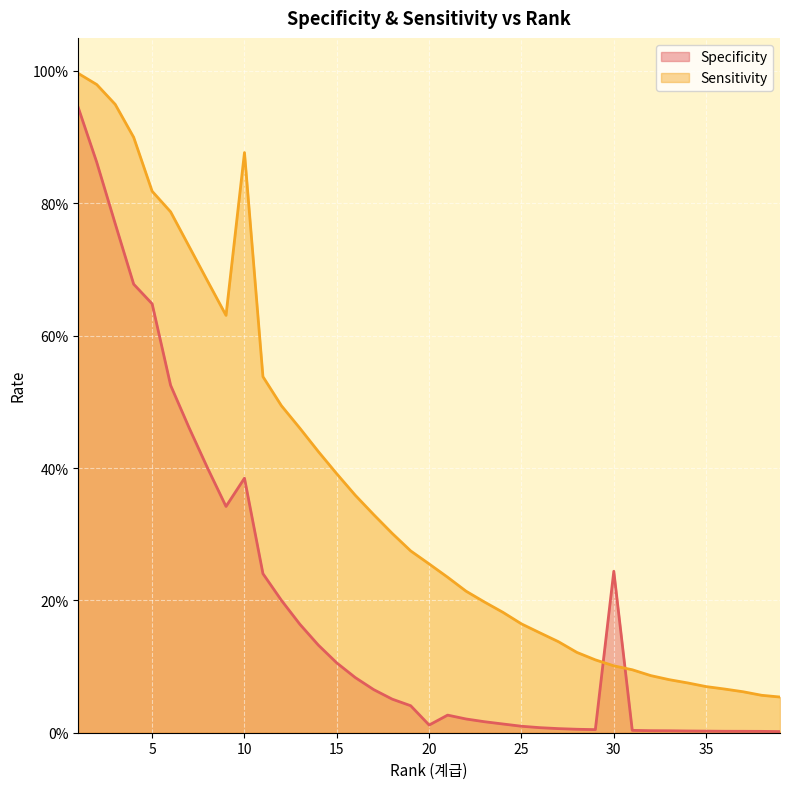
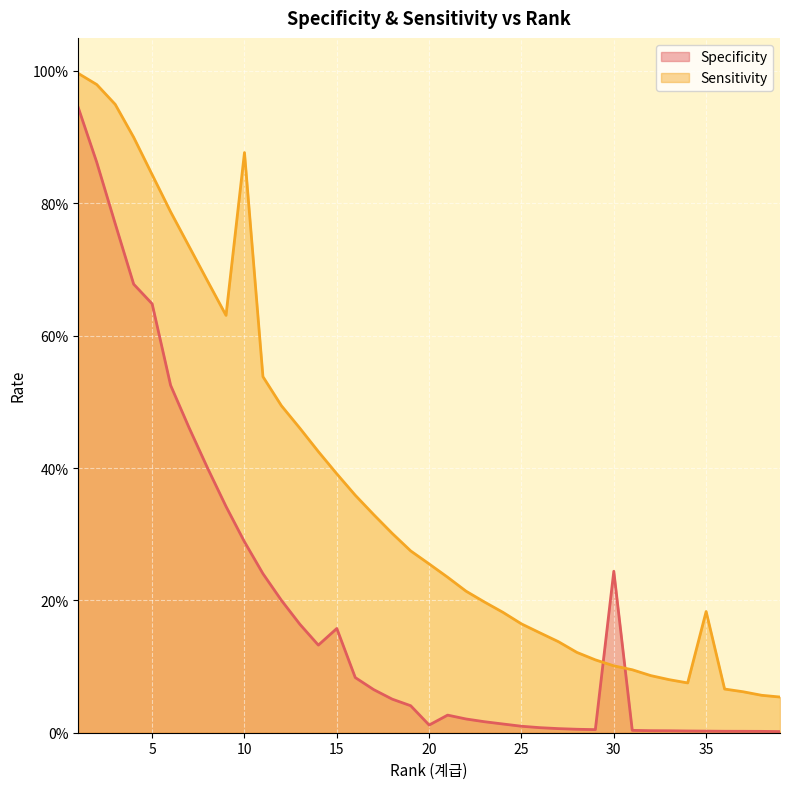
  {
    "Specificity": {
      "5": "65%",
-     "10": "38%",
-     "15": "11%",
+     "10": "29%",
+     "15": "16%",
      "20": "1%",
      "25": "1%",
      "30": "24%",
      "35": "0%"
    },
    "Sensitivity": {
-     "5": "82%",
+     "5": "84%",
      "10": "88%",
      "15": "39%",
      "20": "26%",
      "25": "16%",
      "30": "10%",
-     "35": "7%"
+     "35": "18%"
    }
  }
